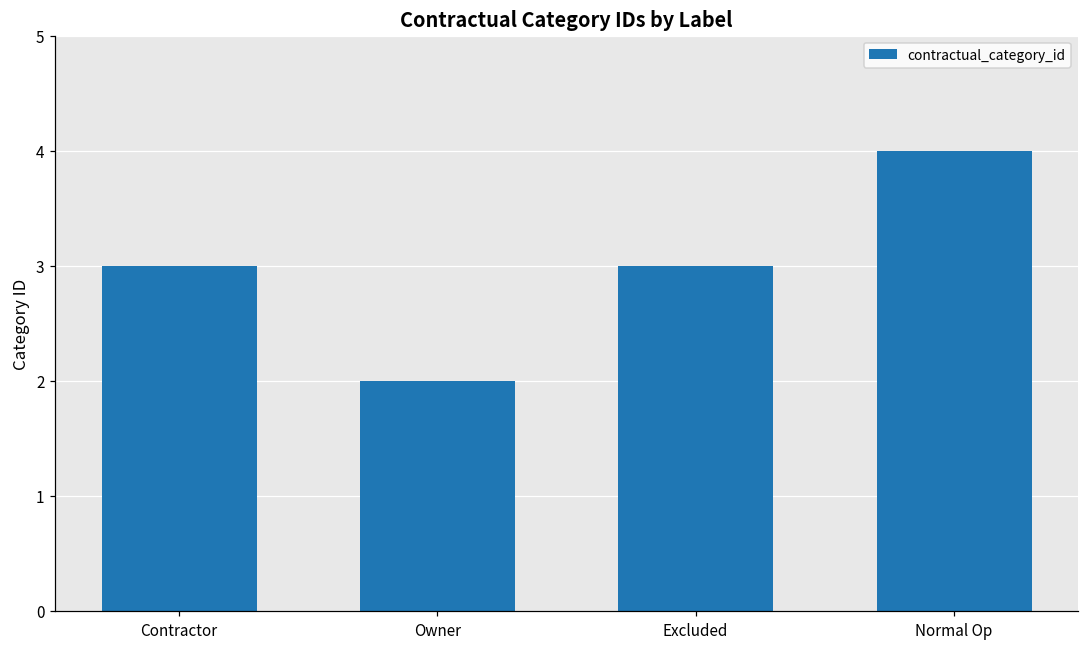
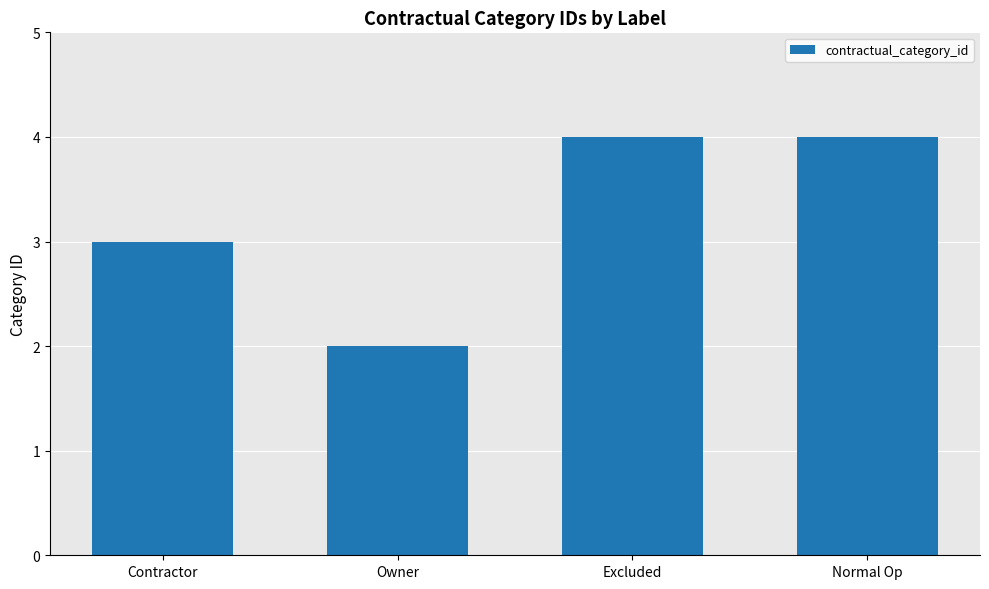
  {
    "Contractor": 3,
    "Owner": 2,
-   "Excluded": 3,
+   "Excluded": 4,
    "Normal Op": 4
  }
